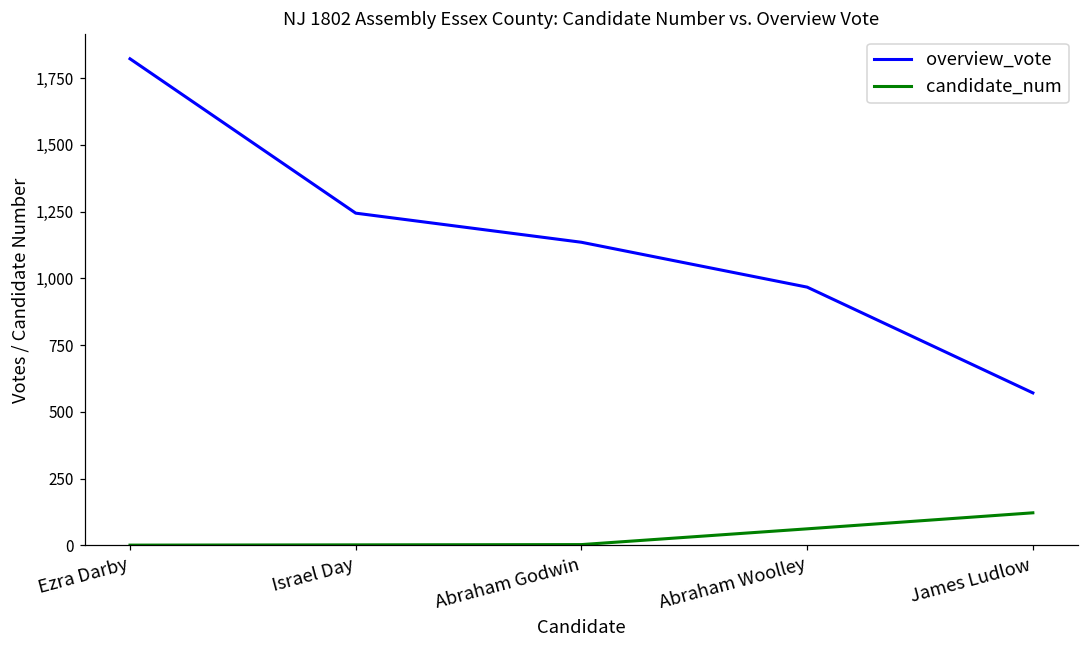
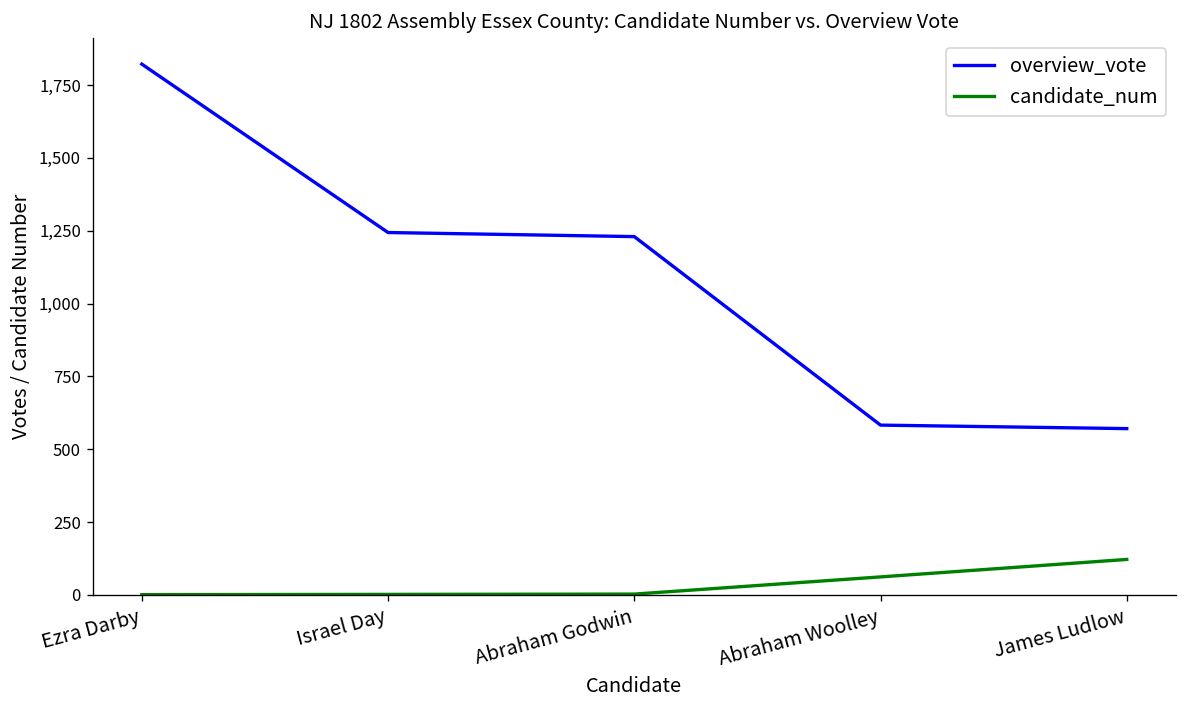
  {
    "overview_vote": {
      "Ezra Darby": "1,820",
      "Israel Day": "1,240",
-     "Abraham Godwin": "1,140",
-     "Abraham Woolley": "970",
+     "Abraham Godwin": "1,230",
+     "Abraham Woolley": "580",
      "James Ludlow": "570"
    },
    "candidate_num": {
      "Ezra Darby": "0",
      "Israel Day": "0",
      "Abraham Godwin": "0",
      "Abraham Woolley": "60",
      "James Ludlow": "120"
    }
  }
